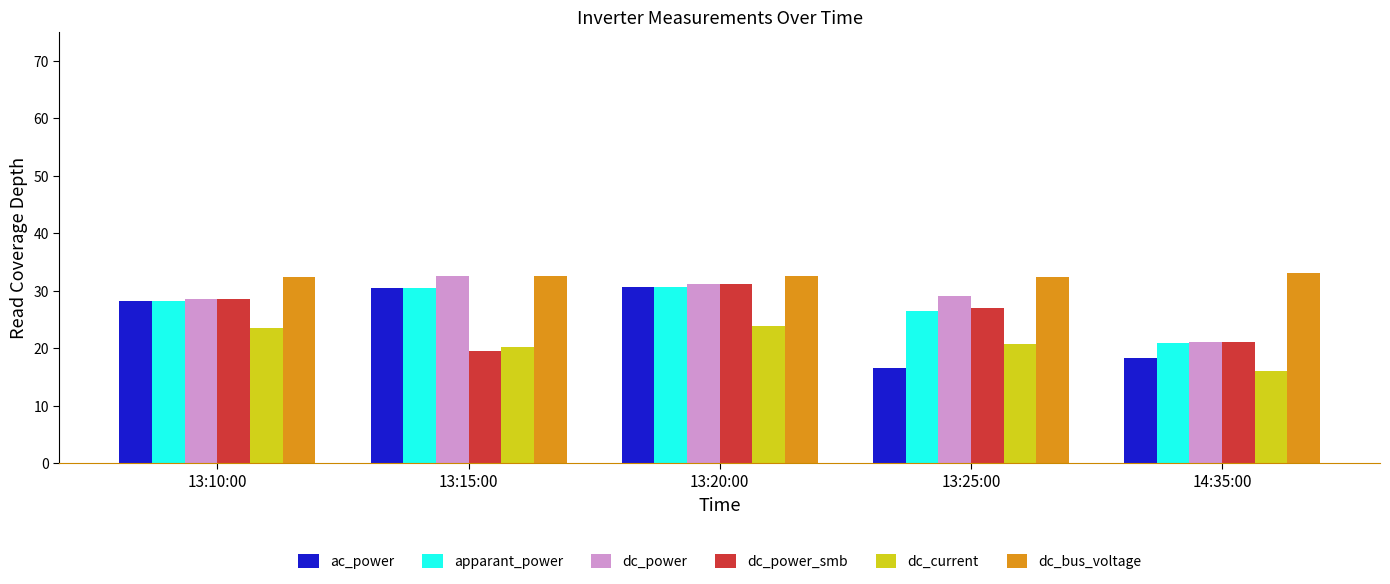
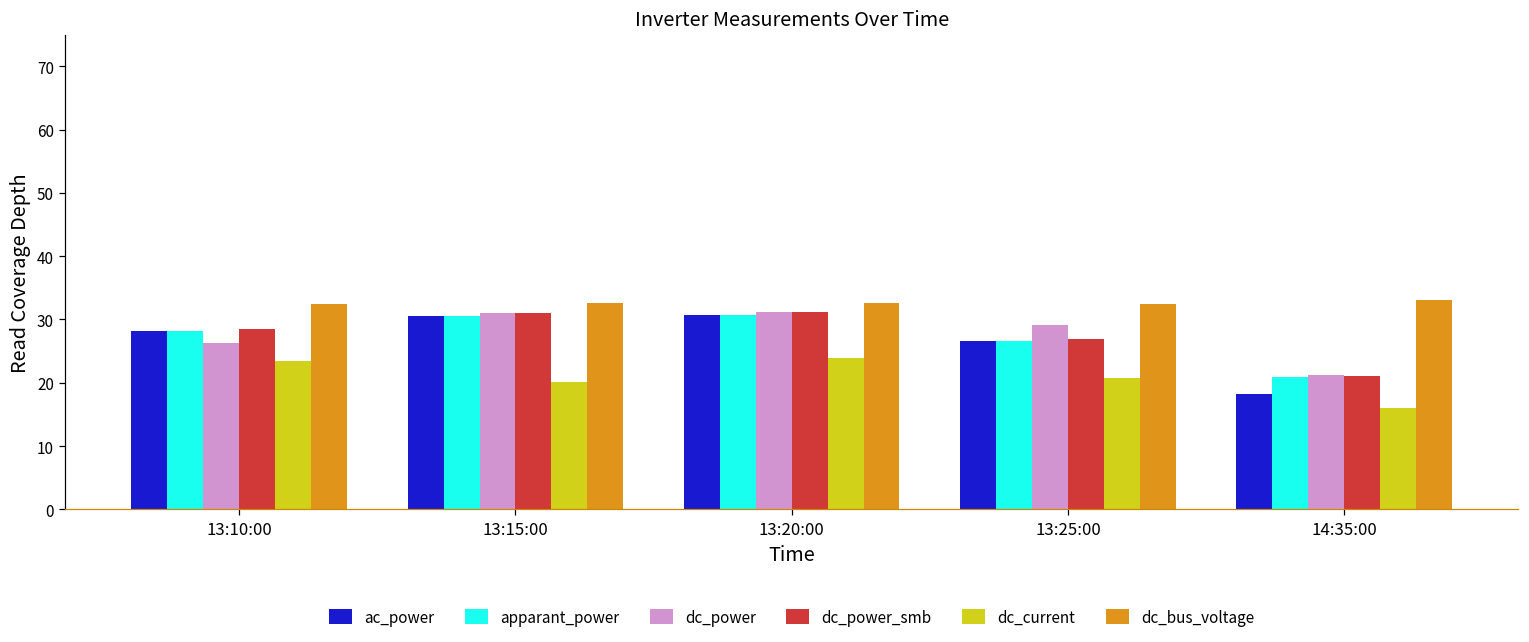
  {
    "ac_power": {
      "13:10:00": 28,
      "13:15:00": 31,
      "13:20:00": 31,
-     "13:25:00": 17,
+     "13:25:00": 27,
      "14:35:00": 18
    },
    "apparant_power": {
      "13:10:00": 28,
      "13:15:00": 31,
      "13:20:00": 31,
      "13:25:00": 27,
      "14:35:00": 21
    },
    "dc_power": {
-     "13:10:00": 29,
-     "13:15:00": 33,
+     "13:10:00": 26,
+     "13:15:00": 31,
      "13:20:00": 31,
      "13:25:00": 29,
      "14:35:00": 21
    },
    "dc_power_smb": {
      "13:10:00": 29,
-     "13:15:00": 20,
+     "13:15:00": 31,
      "13:20:00": 31,
      "13:25:00": 27,
      "14:35:00": 21
    },
    "dc_current": {
      "13:10:00": 24,
      "13:15:00": 20,
      "13:20:00": 24,
      "13:25:00": 21,
      "14:35:00": 16
    },
    "dc_bus_voltage": {
      "13:10:00": 32,
      "13:15:00": 33,
      "13:20:00": 33,
      "13:25:00": 32,
      "14:35:00": 33
    }
  }
